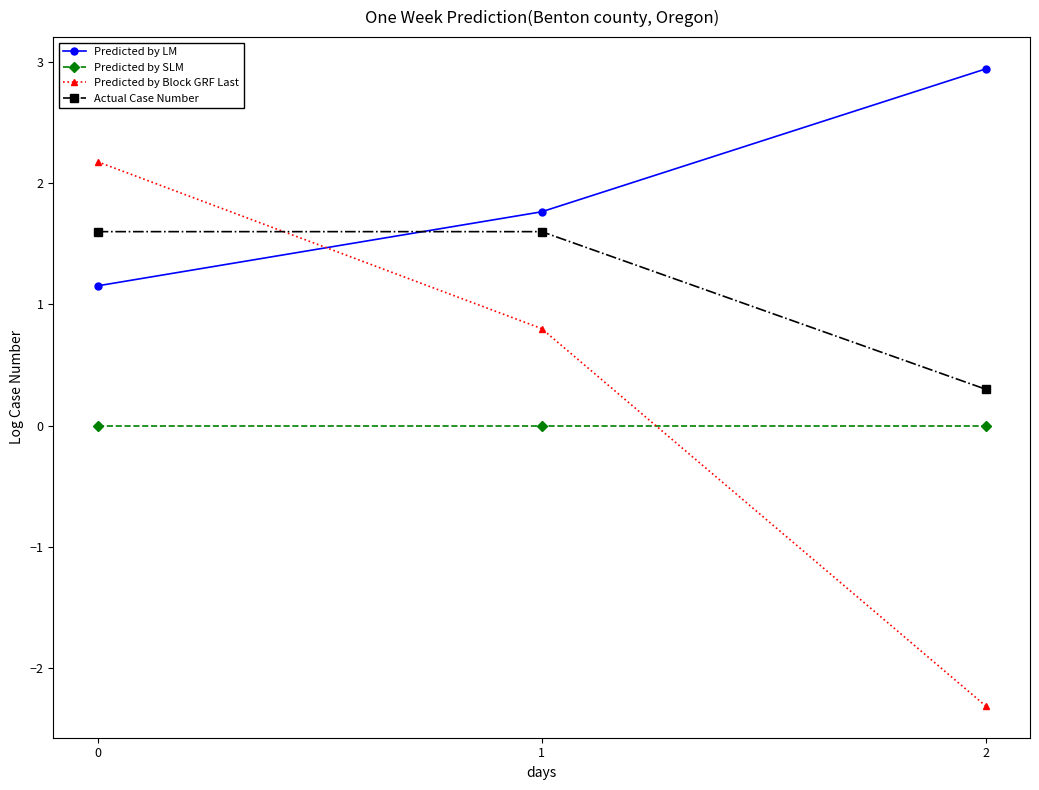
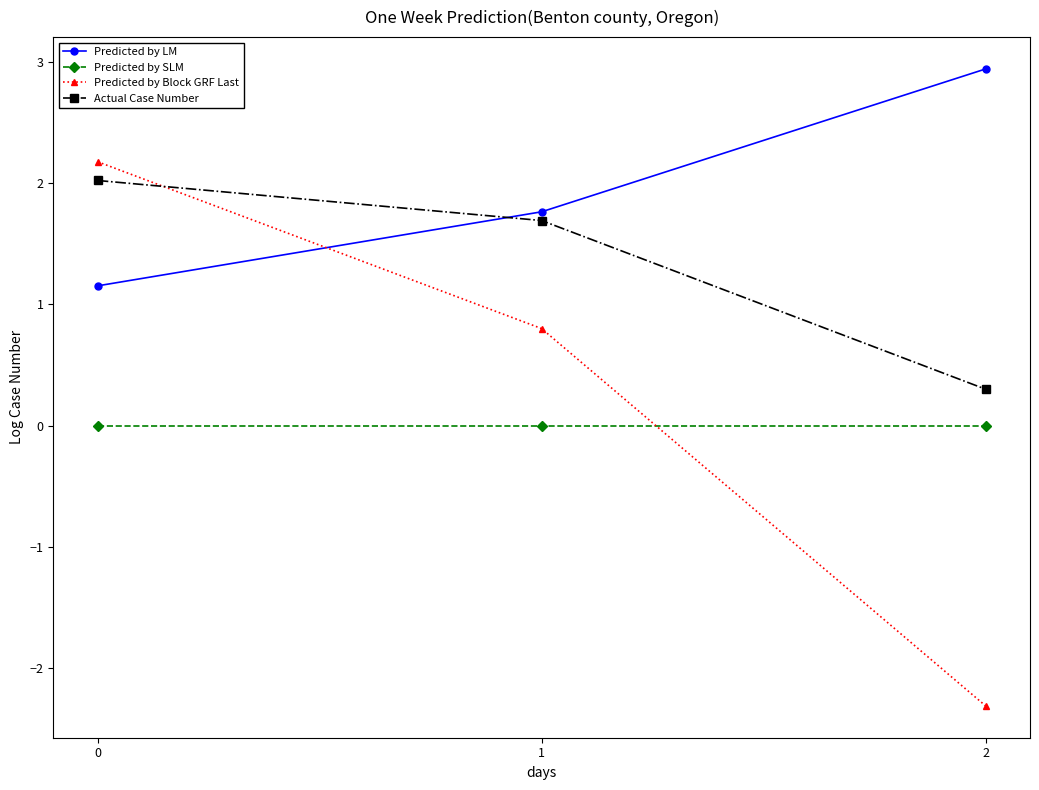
  {
    "Predicted by LM": {
      "0": 1.15,
      "1": 1.76,
      "2": 2.94
    },
    "Predicted by SLM": {
      "0": 0.00,
      "1": 0.00,
      "2": 0.00
    },
    "Predicted by Block GRF Last": {
      "0": 2.18,
      "1": 0.80,
      "2": -2.31
    },
    "Actual Case Number": {
-     "0": 1.60,
-     "1": 1.60,
+     "0": 2.02,
+     "1": 1.69,
      "2": 0.30
    }
  }
